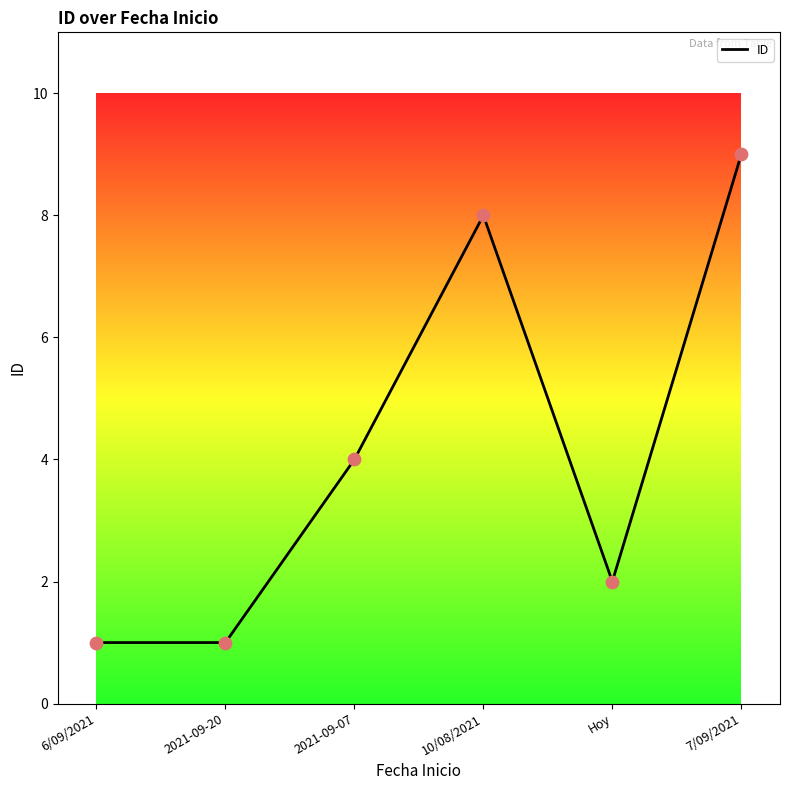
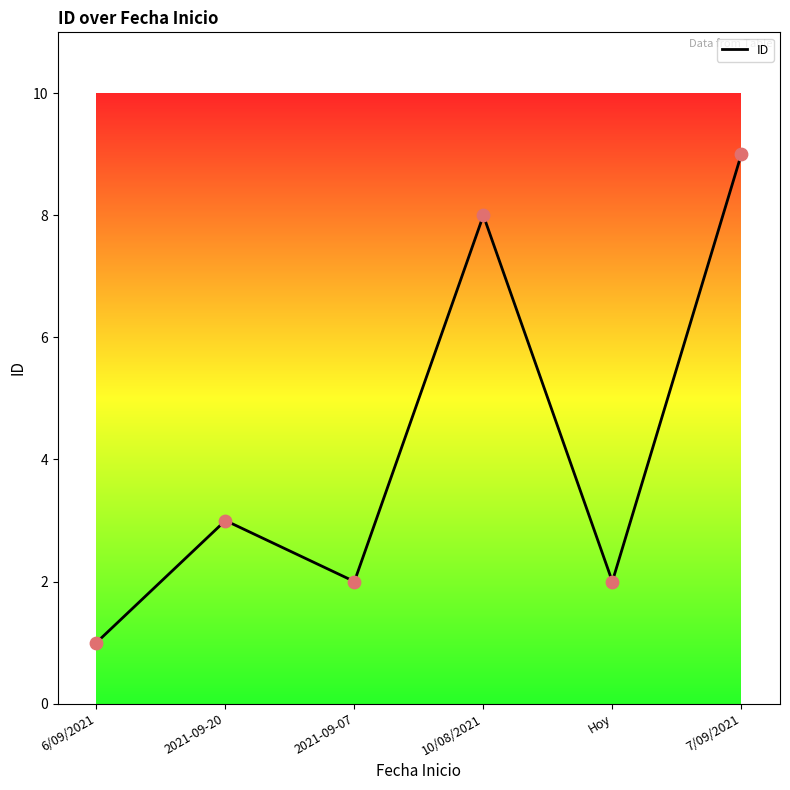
  {
    "6/09/2021": 1,
-   "2021-09-20": 1,
-   "2021-09-07": 4,
+   "2021-09-20": 3,
+   "2021-09-07": 2,
    "10/08/2021": 8,
    "Hoy": 2,
    "7/09/2021": 9
  }
